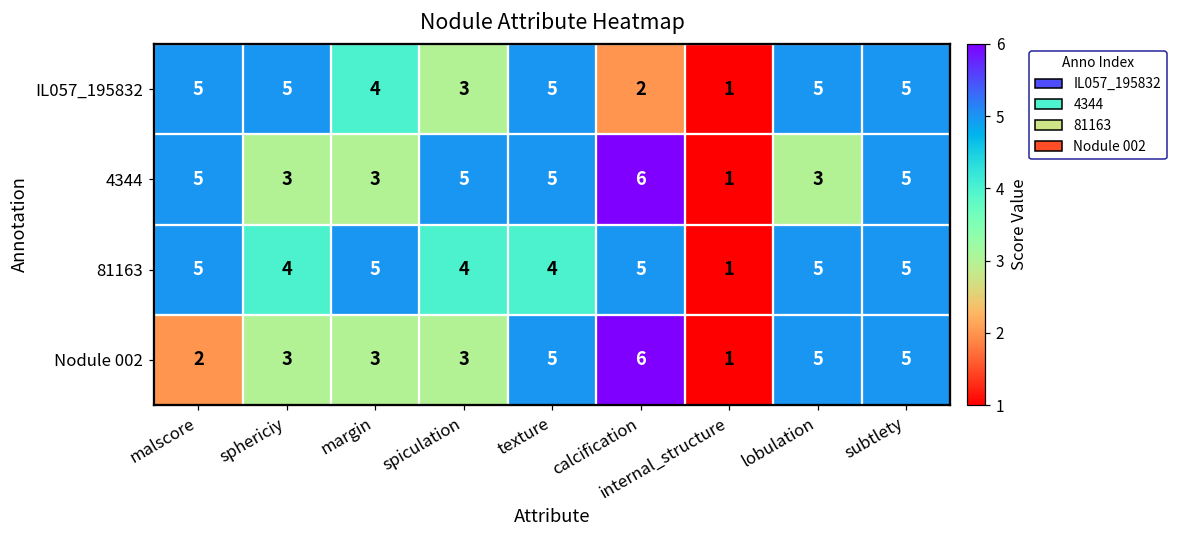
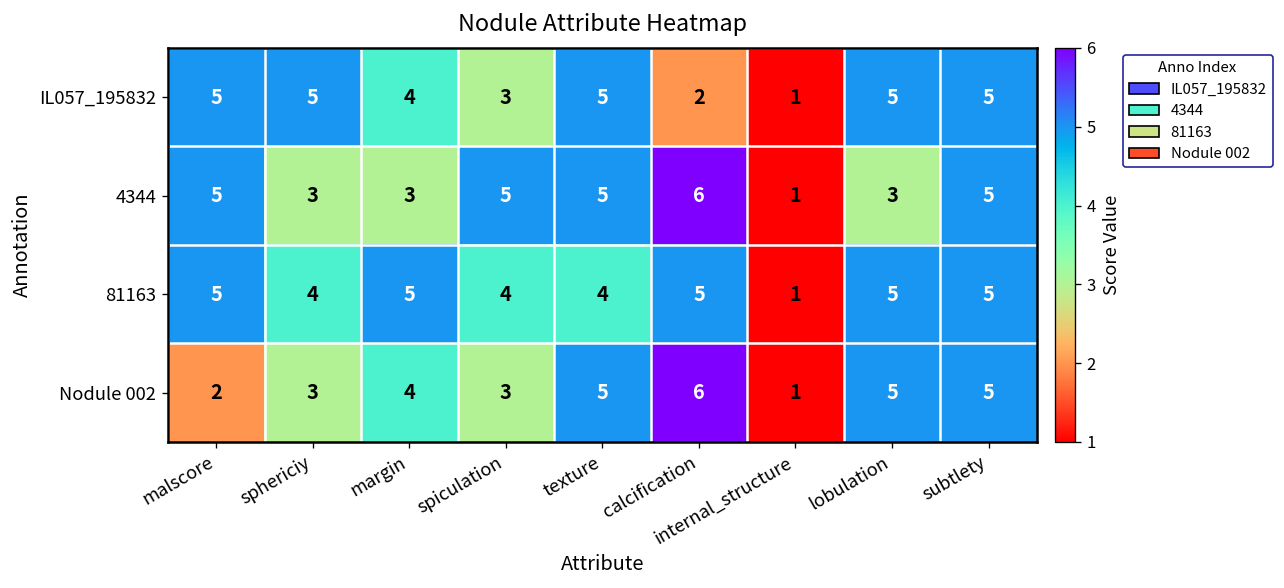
  {
    "IL057_195832": {
      "malscore": 5,
      "sphericiy": 5,
      "margin": 4,
      "spiculation": 3,
      "texture": 5,
      "calcification": 2,
      "internal_structure": 1,
      "lobulation": 5,
      "subtlety": 5
    },
    "4344": {
      "malscore": 5,
      "sphericiy": 3,
      "margin": 3,
      "spiculation": 5,
      "texture": 5,
      "calcification": 6,
      "internal_structure": 1,
      "lobulation": 3,
      "subtlety": 5
    },
    "81163": {
      "malscore": 5,
      "sphericiy": 4,
      "margin": 5,
      "spiculation": 4,
      "texture": 4,
      "calcification": 5,
      "internal_structure": 1,
      "lobulation": 5,
      "subtlety": 5
    },
    "Nodule 002": {
      "malscore": 2,
      "sphericiy": 3,
-     "margin": 3,
+     "margin": 4,
      "spiculation": 3,
      "texture": 5,
      "calcification": 6,
      "internal_structure": 1,
      "lobulation": 5,
      "subtlety": 5
    }
  }
